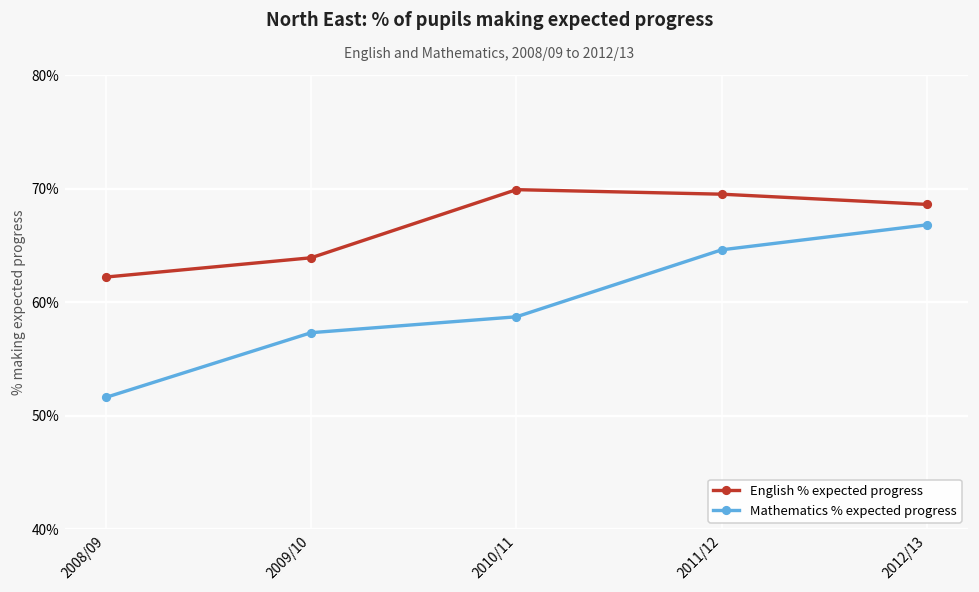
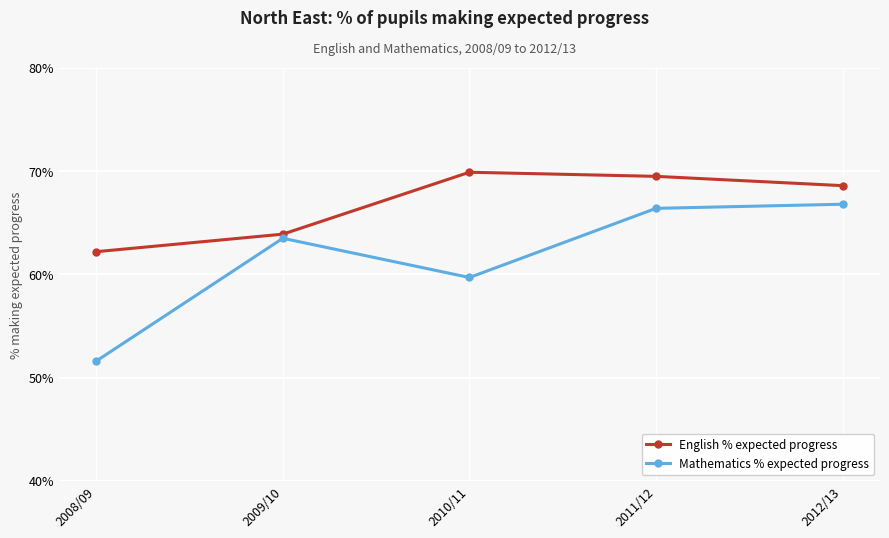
  {
    "English % expected progress": {
      "2008/09": "62.2%",
      "2009/10": "63.9%",
      "2010/11": "69.9%",
      "2011/12": "69.5%",
      "2012/13": "68.6%"
    },
    "Mathematics % expected progress": {
      "2008/09": "51.6%",
-     "2009/10": "57.3%",
-     "2010/11": "58.7%",
-     "2011/12": "64.6%",
+     "2009/10": "63.5%",
+     "2010/11": "59.7%",
+     "2011/12": "66.4%",
      "2012/13": "66.8%"
    }
  }
